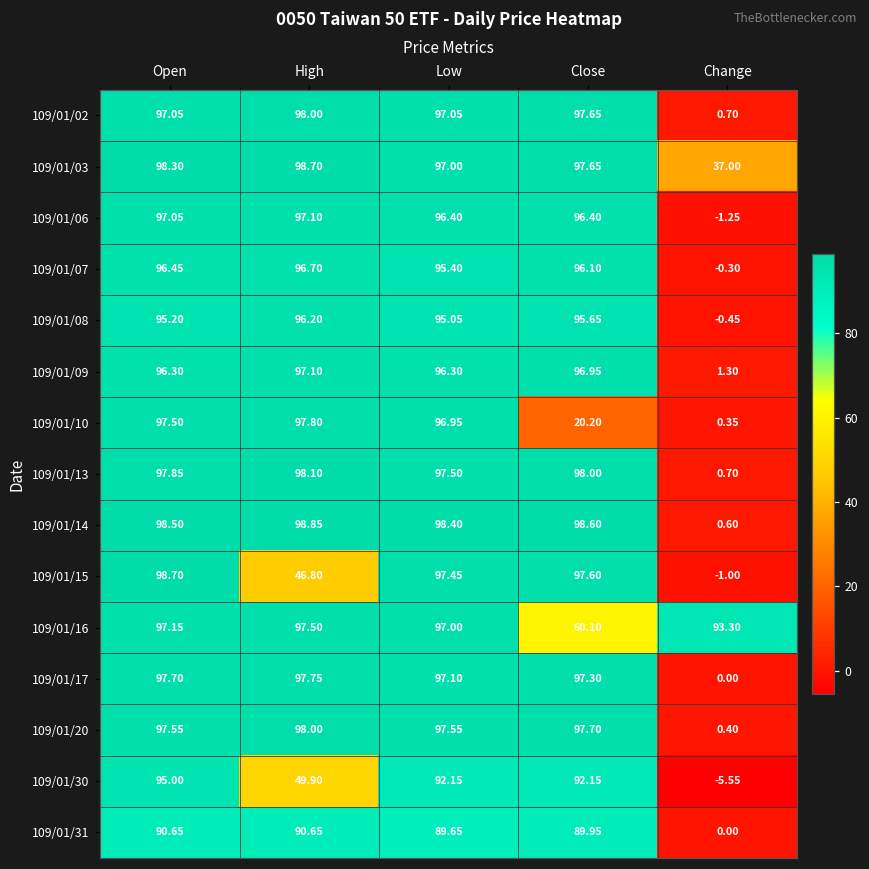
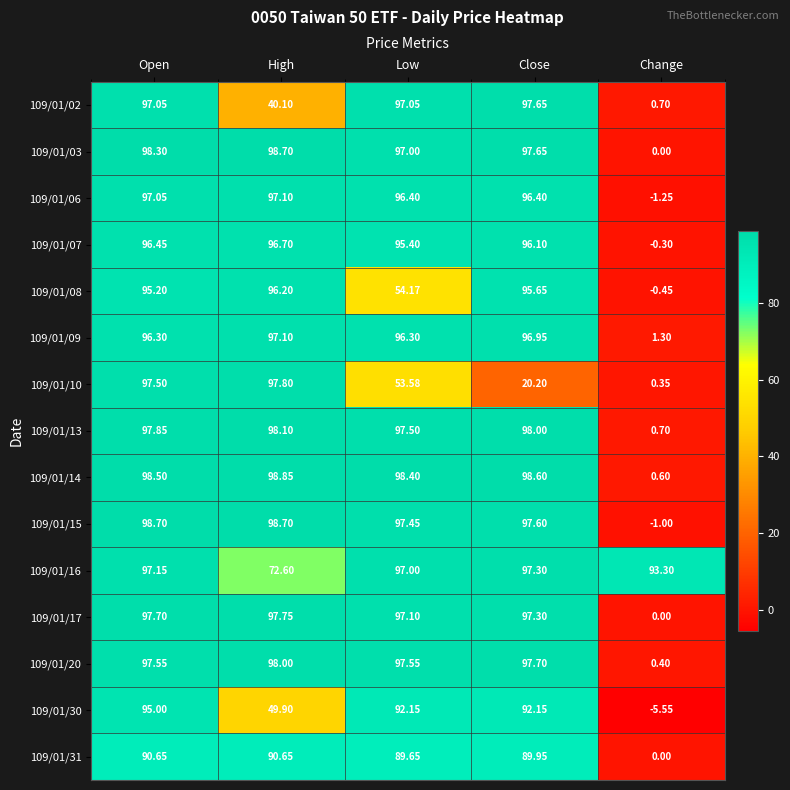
  {
    "109/01/02": {
      "Open": 97.05,
-     "High": 98.00,
+     "High": 40.10,
      "Low": 97.05,
      "Close": 97.65,
      "Change": 0.70
    },
    "109/01/03": {
      "Open": 98.30,
      "High": 98.70,
      "Low": 97.00,
      "Close": 97.65,
-     "Change": 37.00
+     "Change": 0.00
    },
    "109/01/06": {
      "Open": 97.05,
      "High": 97.10,
      "Low": 96.40,
      "Close": 96.40,
      "Change": -1.25
    },
    "109/01/07": {
      "Open": 96.45,
      "High": 96.70,
      "Low": 95.40,
      "Close": 96.10,
      "Change": -0.30
    },
    "109/01/08": {
      "Open": 95.20,
      "High": 96.20,
-     "Low": 95.05,
+     "Low": 54.17,
      "Close": 95.65,
      "Change": -0.45
    },
    "109/01/09": {
      "Open": 96.30,
      "High": 97.10,
      "Low": 96.30,
      "Close": 96.95,
      "Change": 1.30
    },
    "109/01/10": {
      "Open": 97.50,
      "High": 97.80,
-     "Low": 96.95,
+     "Low": 53.58,
      "Close": 20.20,
      "Change": 0.35
    },
    "109/01/13": {
      "Open": 97.85,
      "High": 98.10,
      "Low": 97.50,
      "Close": 98.00,
      "Change": 0.70
    },
    "109/01/14": {
      "Open": 98.50,
      "High": 98.85,
      "Low": 98.40,
      "Close": 98.60,
      "Change": 0.60
    },
    "109/01/15": {
      "Open": 98.70,
-     "High": 46.80,
+     "High": 98.70,
      "Low": 97.45,
      "Close": 97.60,
      "Change": -1.00
    },
    "109/01/16": {
      "Open": 97.15,
-     "High": 97.50,
+     "High": 72.60,
      "Low": 97.00,
-     "Close": 60.10,
+     "Close": 97.30,
      "Change": 93.30
    },
    "109/01/17": {
      "Open": 97.70,
      "High": 97.75,
      "Low": 97.10,
      "Close": 97.30,
      "Change": 0.00
    },
    "109/01/20": {
      "Open": 97.55,
      "High": 98.00,
      "Low": 97.55,
      "Close": 97.70,
      "Change": 0.40
    },
    "109/01/30": {
      "Open": 95.00,
      "High": 49.90,
      "Low": 92.15,
      "Close": 92.15,
      "Change": -5.55
    },
    "109/01/31": {
      "Open": 90.65,
      "High": 90.65,
      "Low": 89.65,
      "Close": 89.95,
      "Change": 0.00
    }
  }
